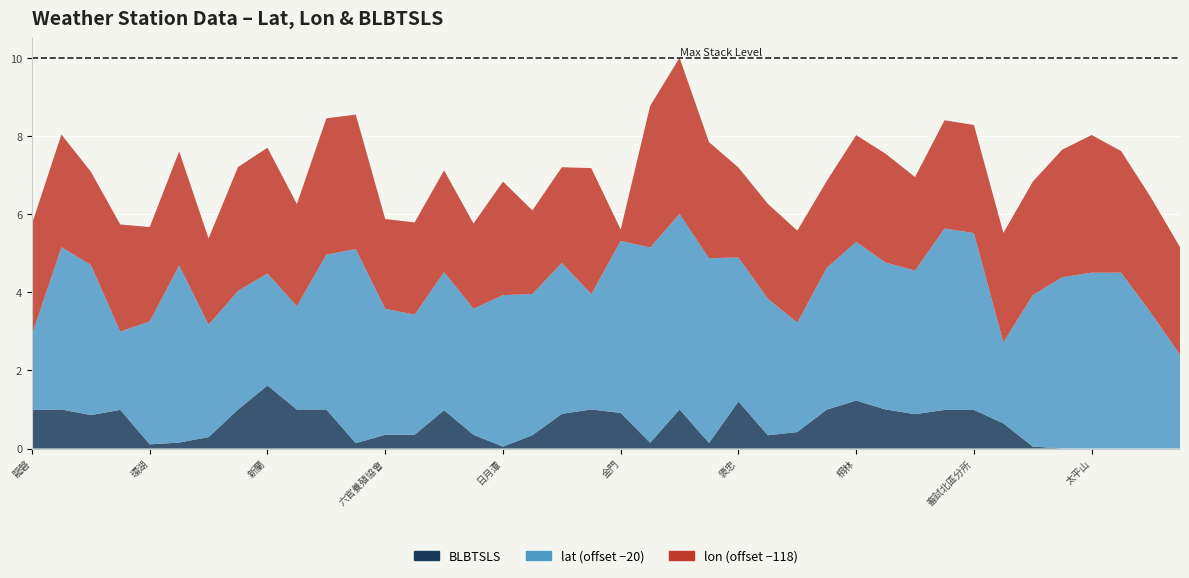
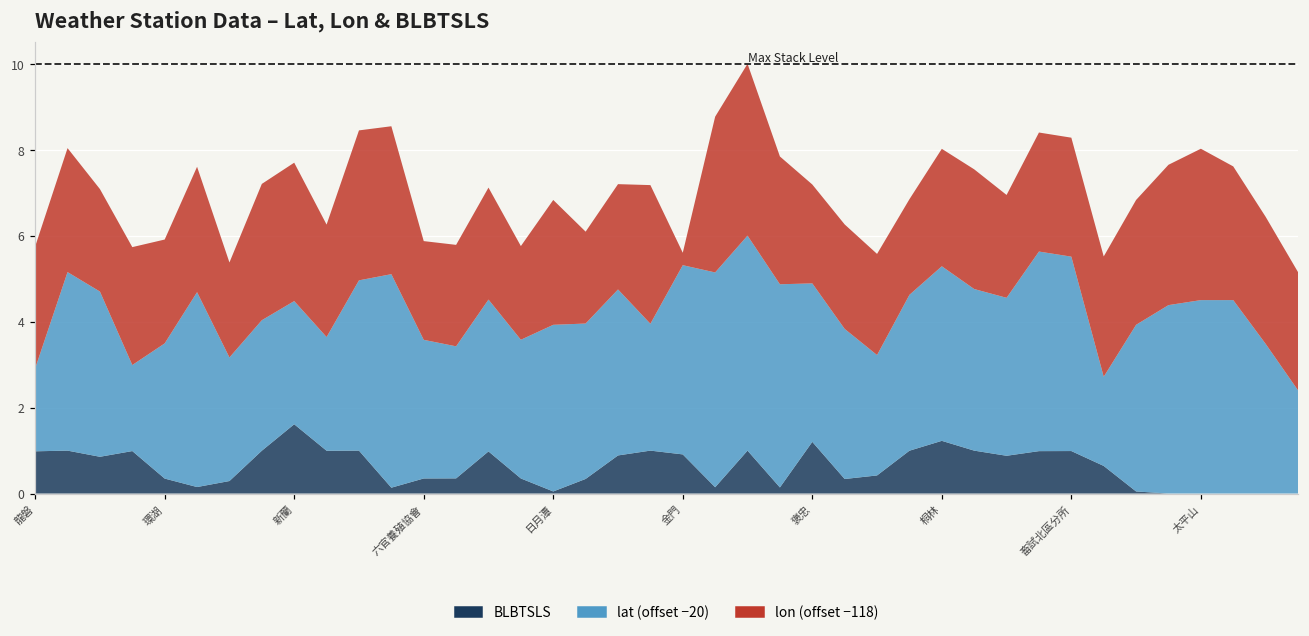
  {
    "BLBTSLS": {
      "龍磐": 1.0,
-     "環湖": 0.1,
+     "環湖": 0.3,
      "新蘭": 1.6,
      "六官養殖協會": 0.4,
      "金門": 0.9,
      "褒忠": 1.2,
      "桐林": 1.2,
      "畜試北區分所": 1.0,
      "太平山": 0.0
    }
  }
